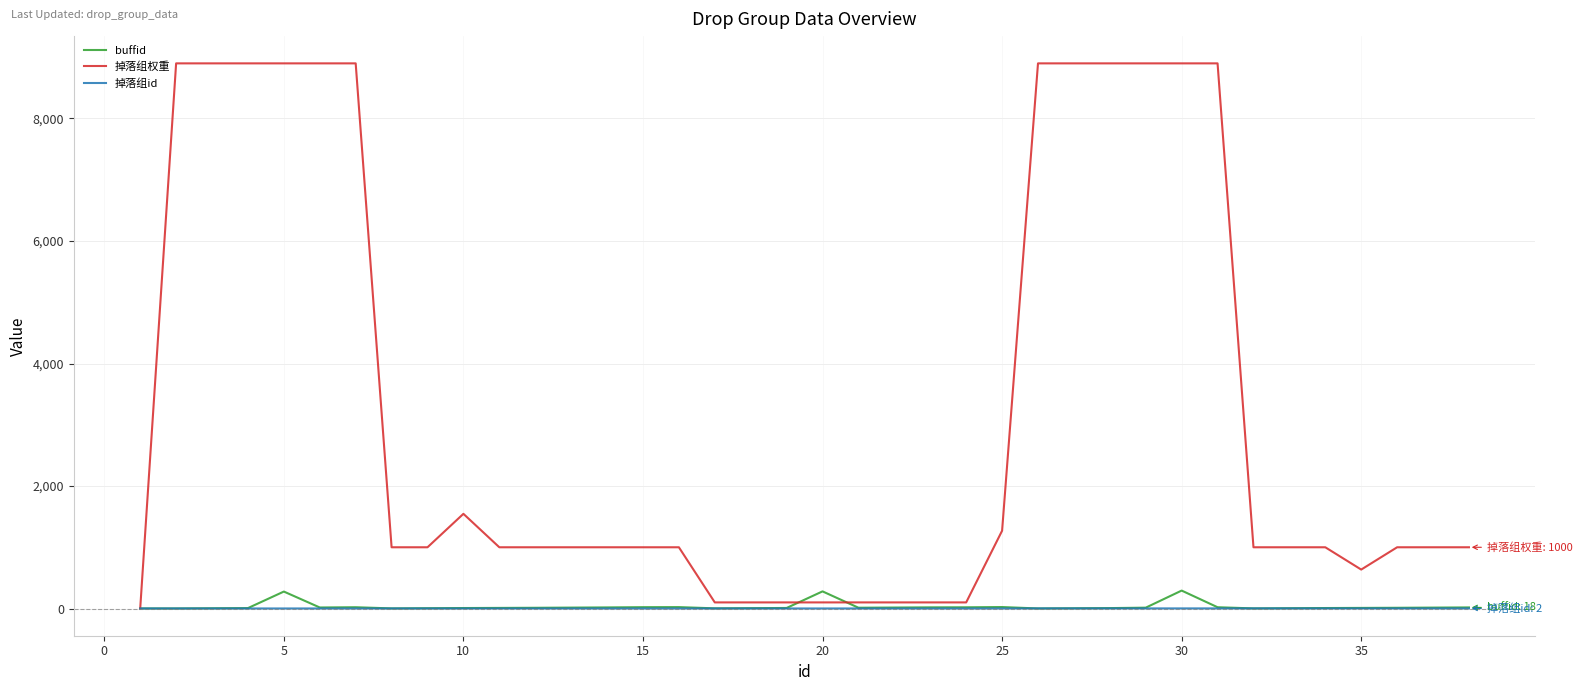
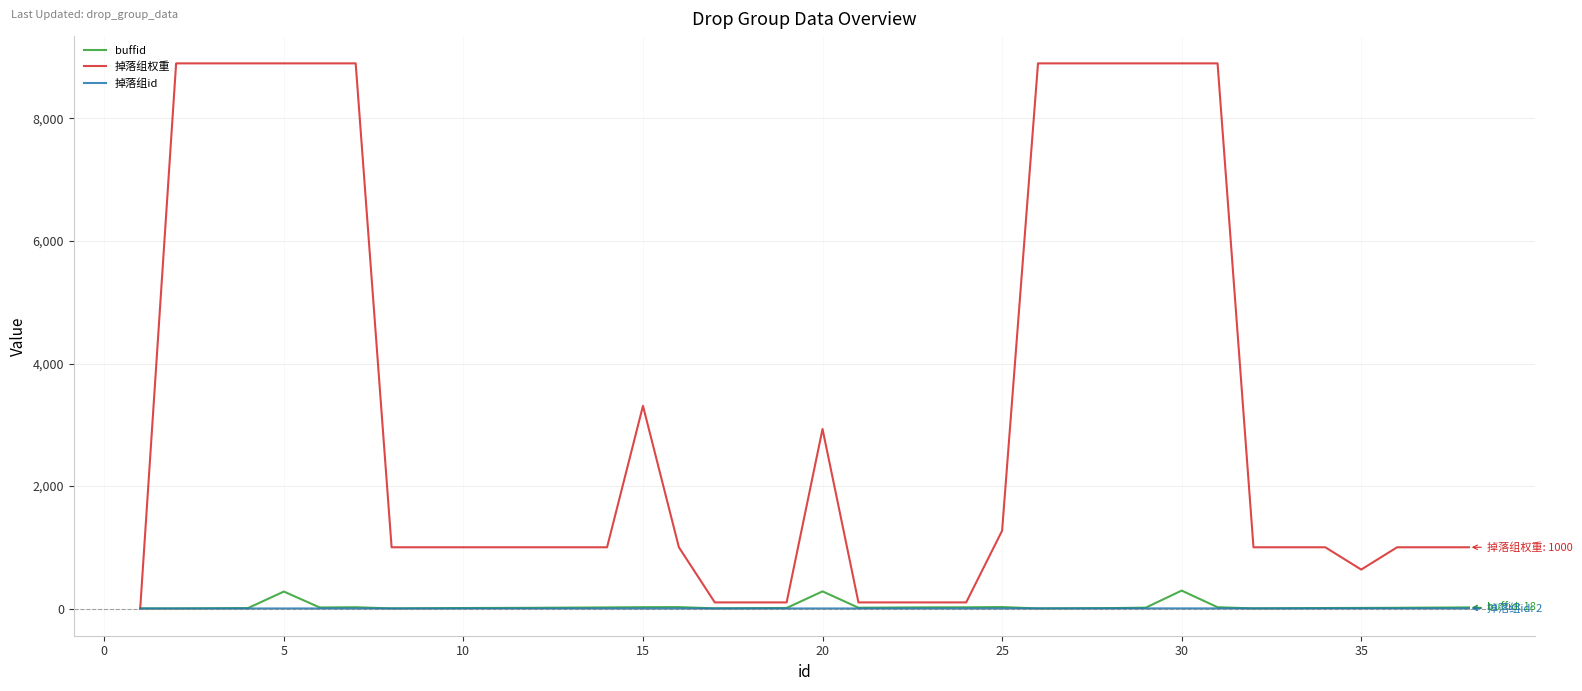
  {
    "buffid": {
      "5": "300",
      "20": "300",
      "30": "300"
    },
    "掉落组权重": {
      "5": "8,900",
-     "10": "1,500",
-     "15": "1,000",
-     "20": "100",
+     "10": "1,000",
+     "15": "3,300",
+     "20": "2,900",
      "25": "1,300",
      "30": "8,900",
      "35": "600"
    },
    "掉落组id": {
      "5": "0",
      "20": "0",
      "30": "0"
    }
  }
